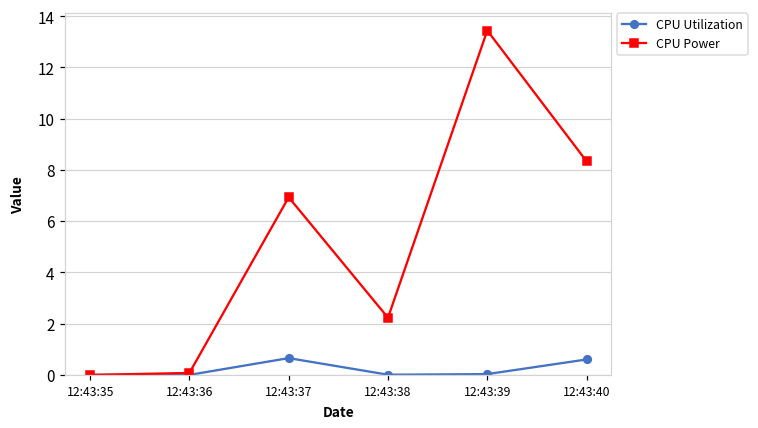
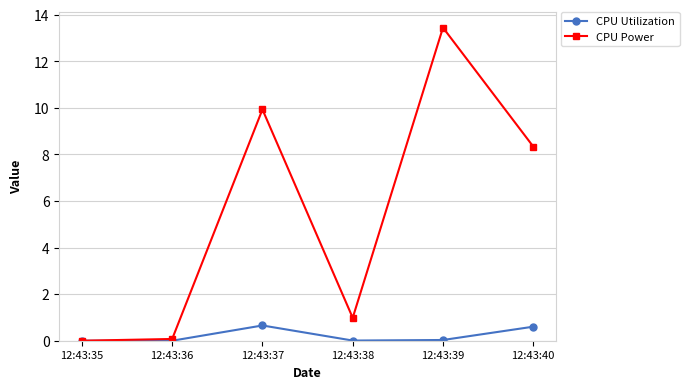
  {
    "CPU Utilization": {
      "12:43:37": 0.7,
      "12:43:38": 0.0,
      "12:43:39": 0.0,
      "12:43:40": 0.6
    },
    "CPU Power": {
-     "12:43:37": 6.9,
-     "12:43:38": 2.2,
+     "12:43:37": 9.9,
+     "12:43:38": 1.0,
      "12:43:39": 13.4,
      "12:43:40": 8.3
    }
  }
